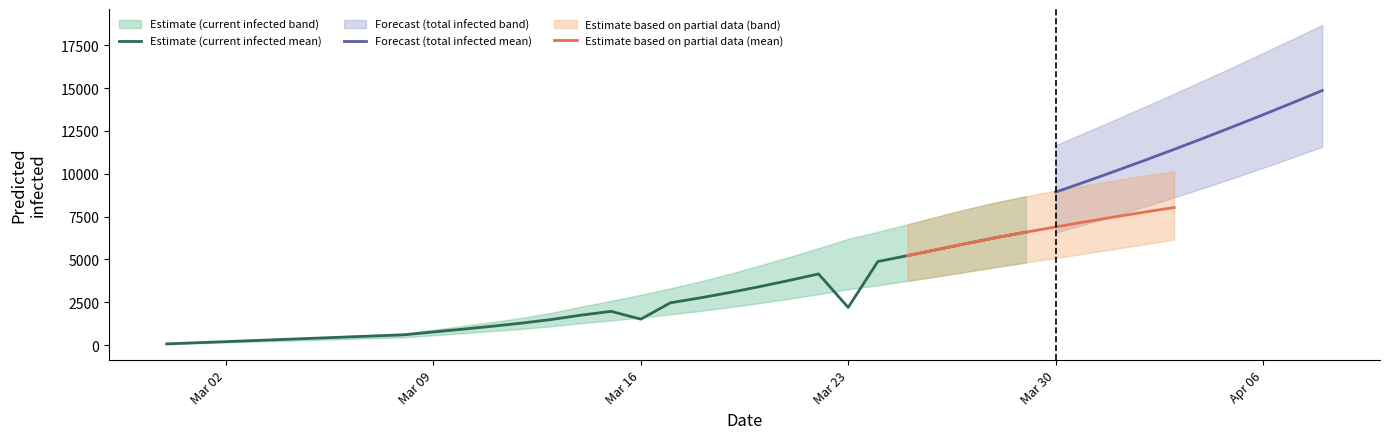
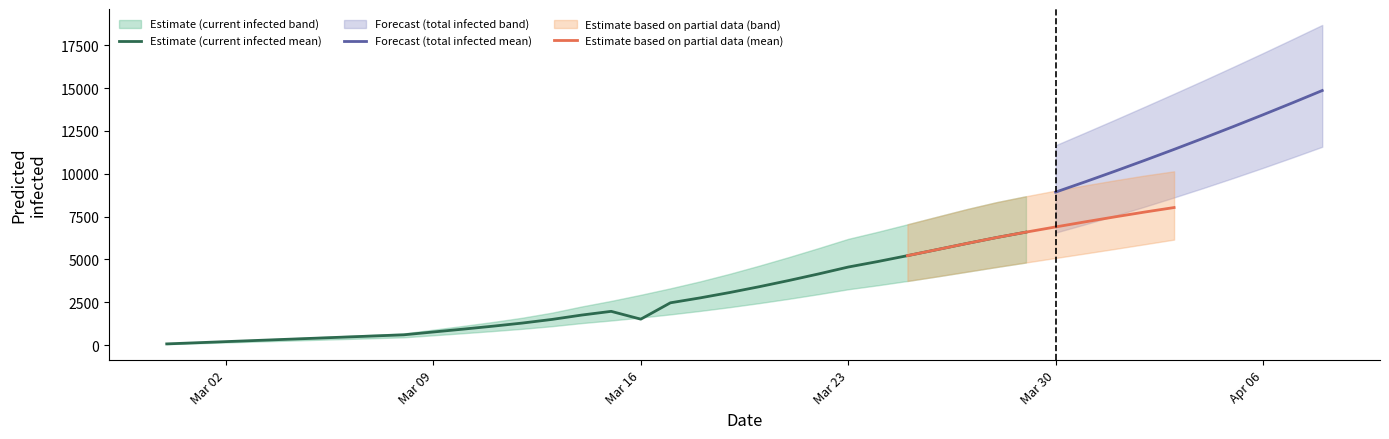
  {
    "Estimate (current infected mean)": {
      "Mar 16": 1500,
-     "Mar 23": 2200
+     "Mar 23": 4600
    },
    "Forecast (total infected mean)": {
      "Apr 06": 13400
    }
  }
